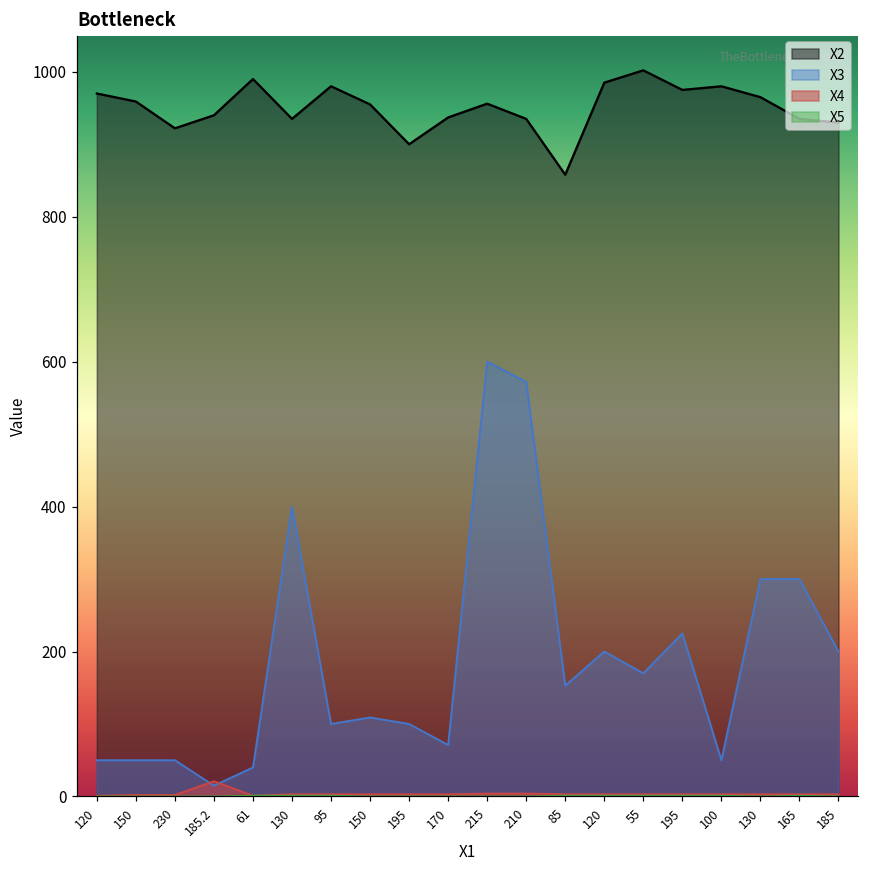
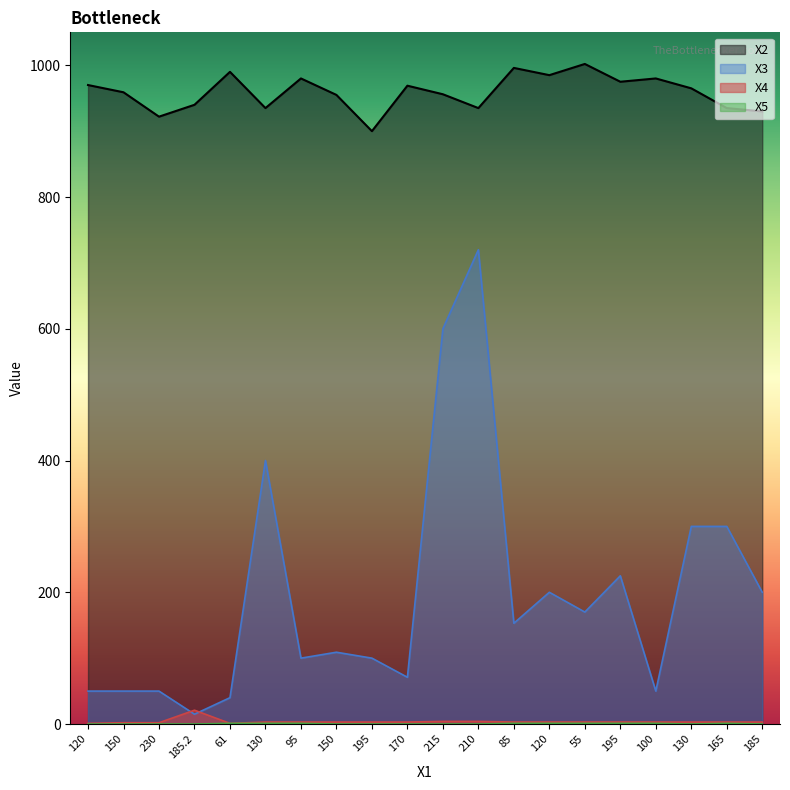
  {
    "X2": {
      "230": 920,
      "185.2": 940,
      "61": 990,
      "95": 980,
-     "170": 940,
+     "170": 970,
      "215": 960,
      "210": 940,
-     "85": 860,
+     "85": 1000,
      "55": 1000,
      "100": 980
    },
    "X3": {
      "230": 50,
      "185.2": 10,
      "61": 40,
      "95": 100,
      "170": 70,
      "215": 600,
-     "210": 570,
+     "210": 720,
      "85": 150,
      "55": 170,
      "100": 50,
      "165": 300,
      "185": 200
    },
    "X4": {
      "185.2": 20,
      "215": 0,
      "210": 0
    },
    "X5": {
      "185.2": 0,
      "215": 0,
      "210": 0
    }
  }
